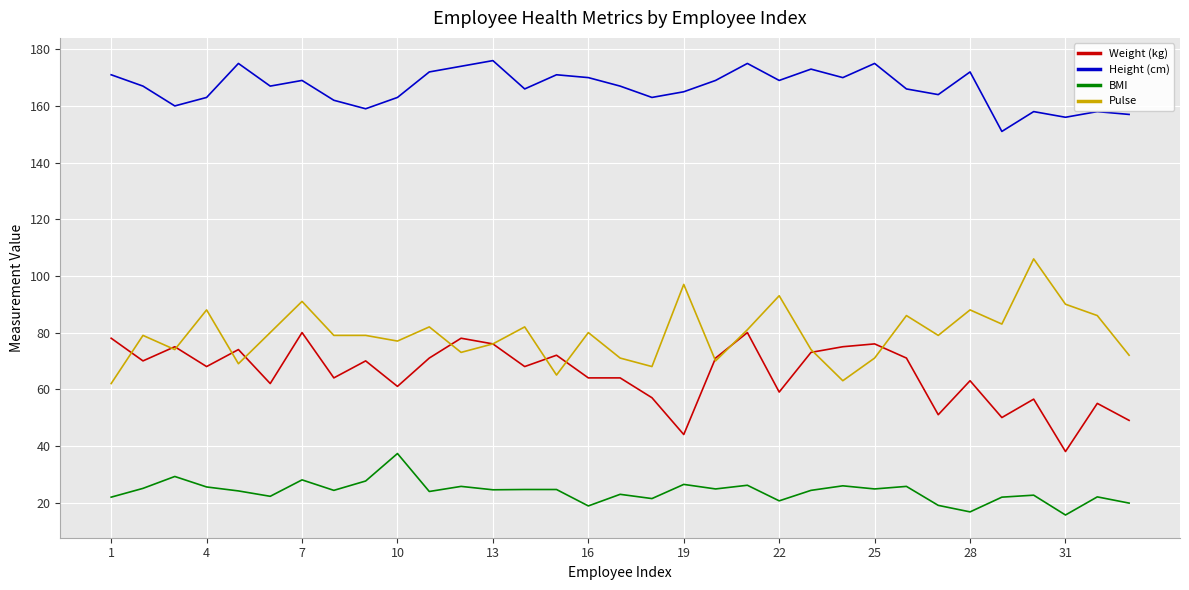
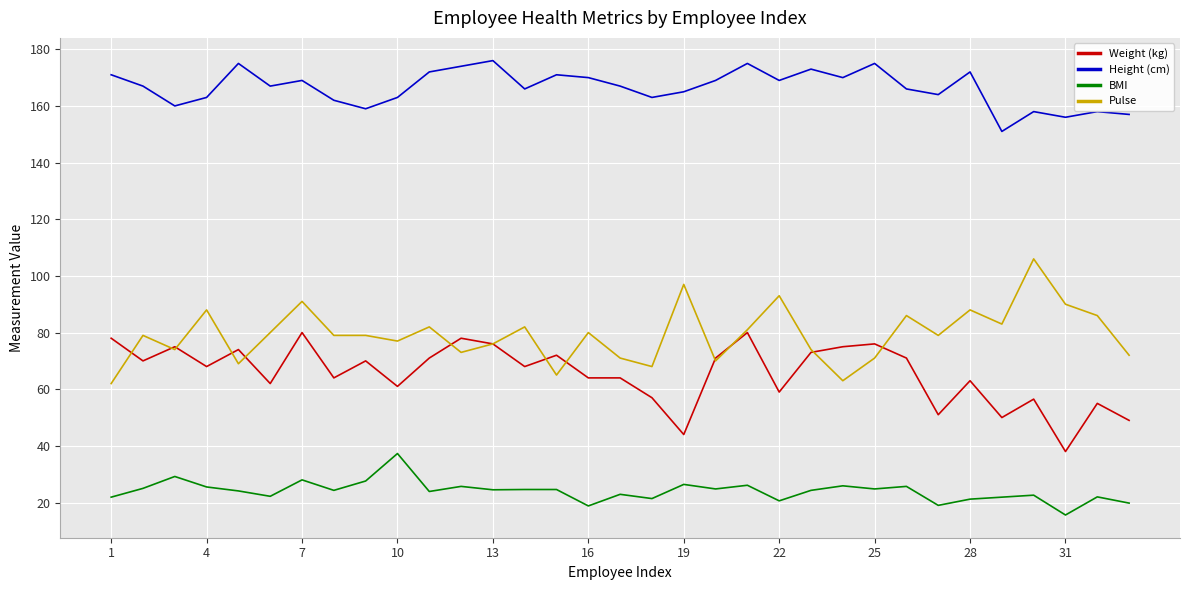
  {
    "Weight (kg)": {
      "1": 78,
      "4": 68,
      "7": 80,
      "10": 61,
      "16": 64,
      "19": 44,
      "22": 59,
      "25": 76,
      "28": 63,
      "31": 38
    },
    "Height (cm)": {
      "1": 171,
      "4": 163,
      "7": 169,
      "10": 163,
      "13": 176,
      "16": 170,
      "19": 165,
      "22": 169,
      "25": 175,
      "28": 172,
      "31": 156
    },
    "BMI": {
      "1": 22,
      "4": 26,
      "7": 28,
      "10": 37,
      "13": 25,
      "16": 19,
      "19": 26,
      "22": 21,
      "25": 25,
-     "28": 17,
+     "28": 21,
      "31": 16
    },
    "Pulse": {
      "1": 62,
      "4": 88,
      "7": 91,
      "10": 77,
      "16": 80,
      "19": 97,
      "22": 93,
      "25": 71,
      "28": 88,
      "31": 90
    }
  }
